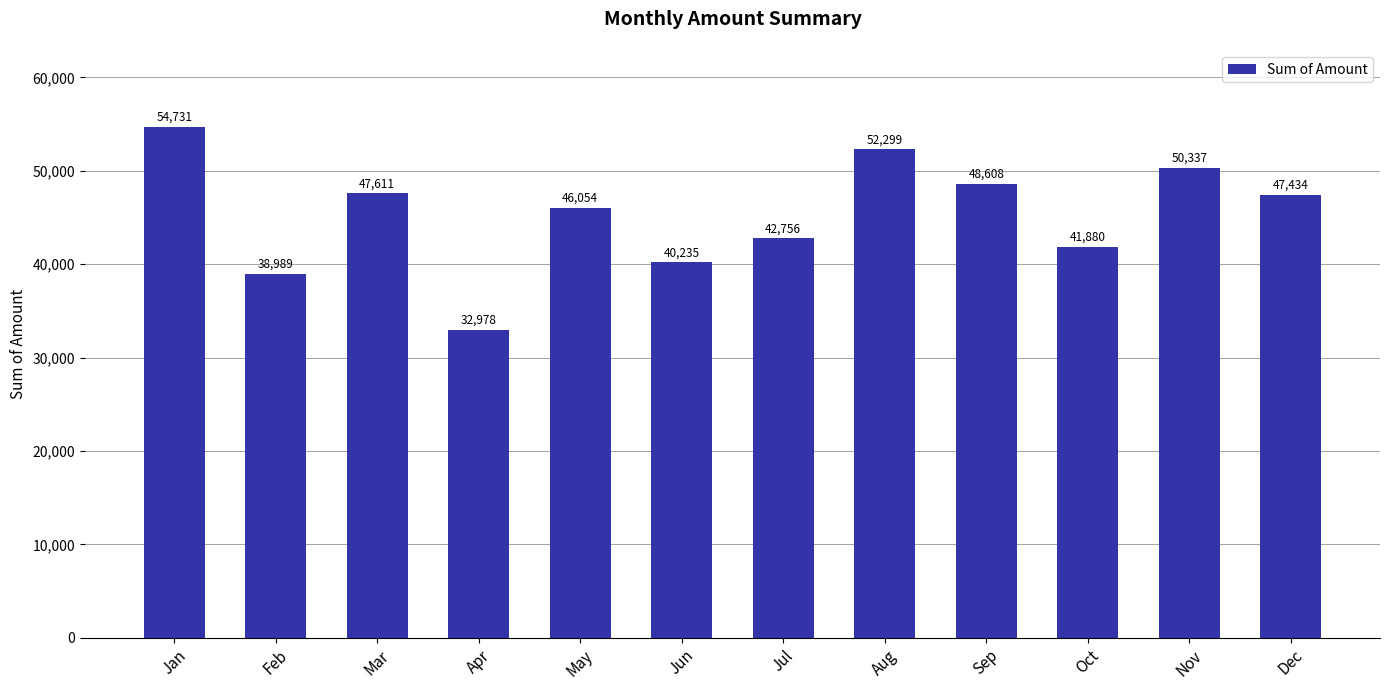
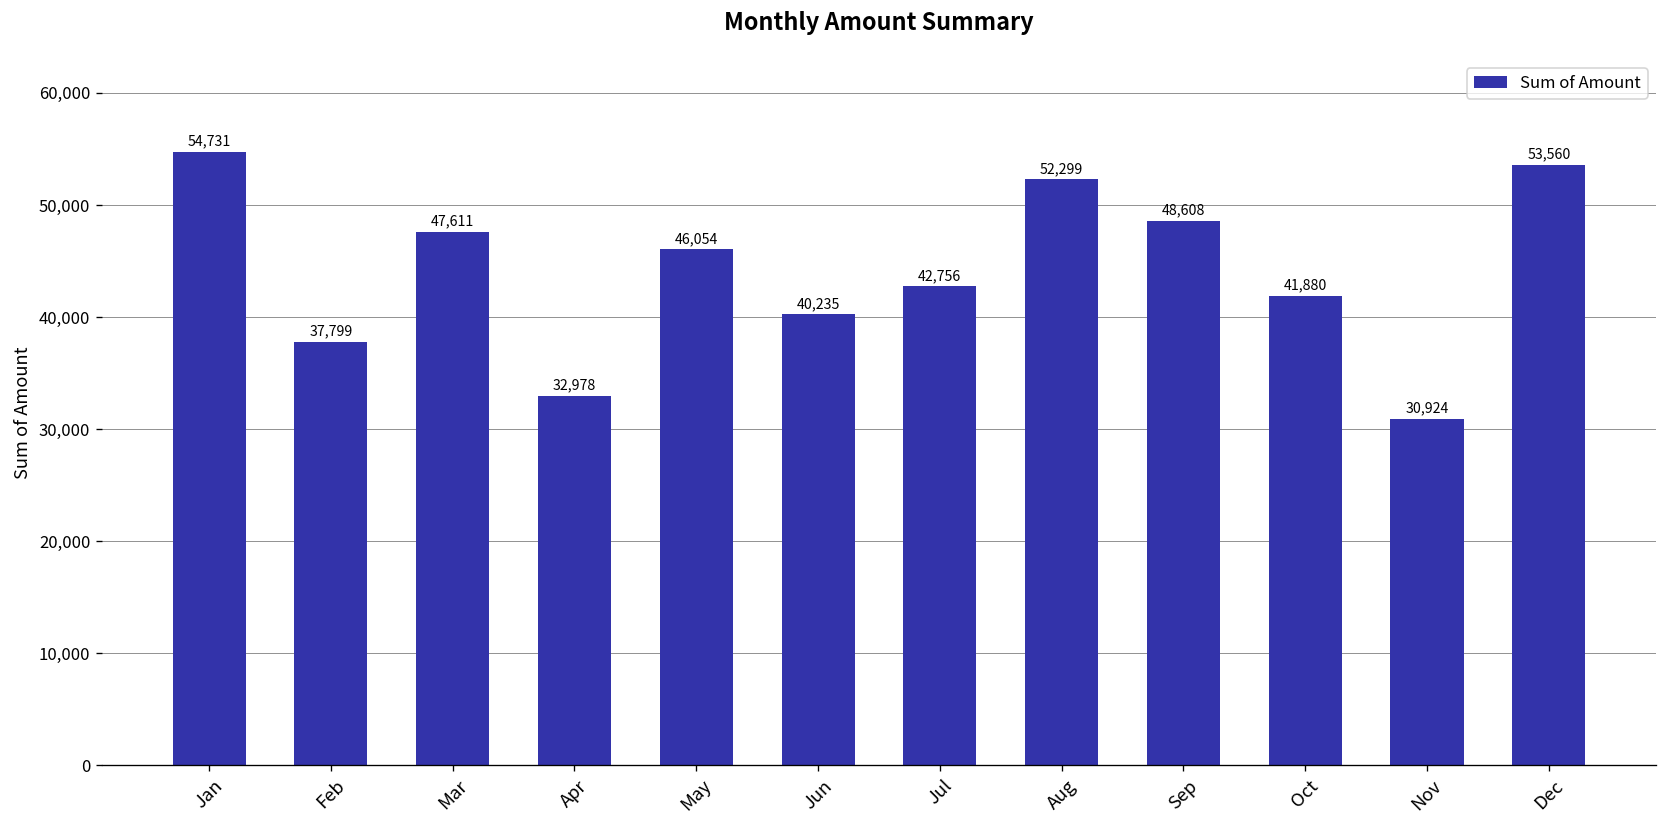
  {
    "Jan": "54,731",
-   "Feb": "38,989",
+   "Feb": "37,799",
    "Mar": "47,611",
    "Apr": "32,978",
    "May": "46,054",
    "Jun": "40,235",
    "Jul": "42,756",
    "Aug": "52,299",
    "Sep": "48,608",
    "Oct": "41,880",
-   "Nov": "50,337",
-   "Dec": "47,434"
+   "Nov": "30,924",
+   "Dec": "53,560"
  }
